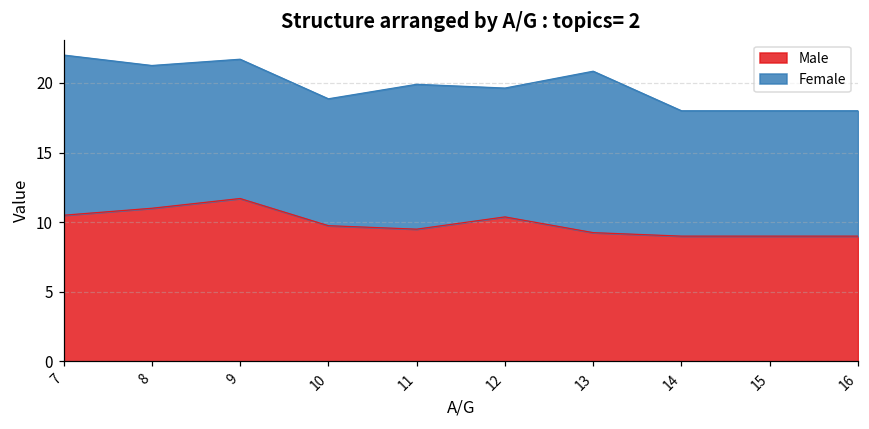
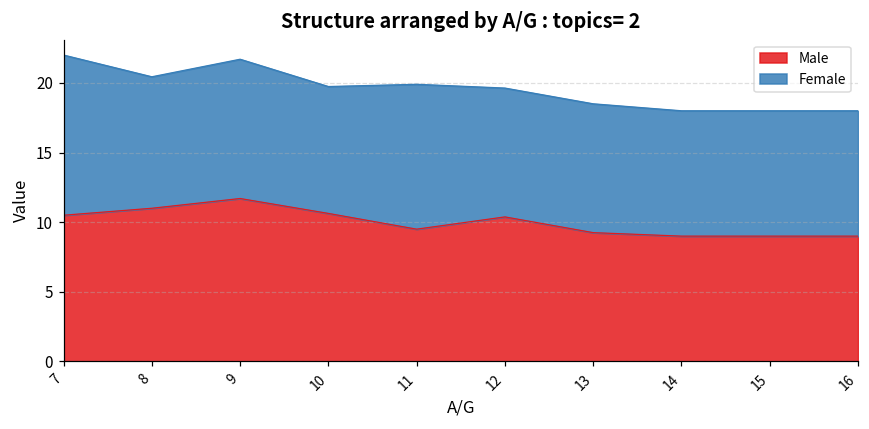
  {
    "Male": {
      "7": 10.5,
      "8": 11.0,
      "9": 11.7,
-     "10": 9.8,
+     "10": 10.6,
      "11": 9.5,
      "12": 10.4,
      "13": 9.3,
      "14": 9.0,
      "15": 9.0,
      "16": 9.0
    },
    "Female": {
      "7": 11.5,
-     "8": 10.3,
+     "8": 9.4,
      "9": 10.0,
      "10": 9.1,
      "11": 10.4,
      "12": 9.3,
-     "13": 11.6,
+     "13": 9.3,
      "14": 9.0,
      "15": 9.0,
      "16": 9.0
    }
  }
